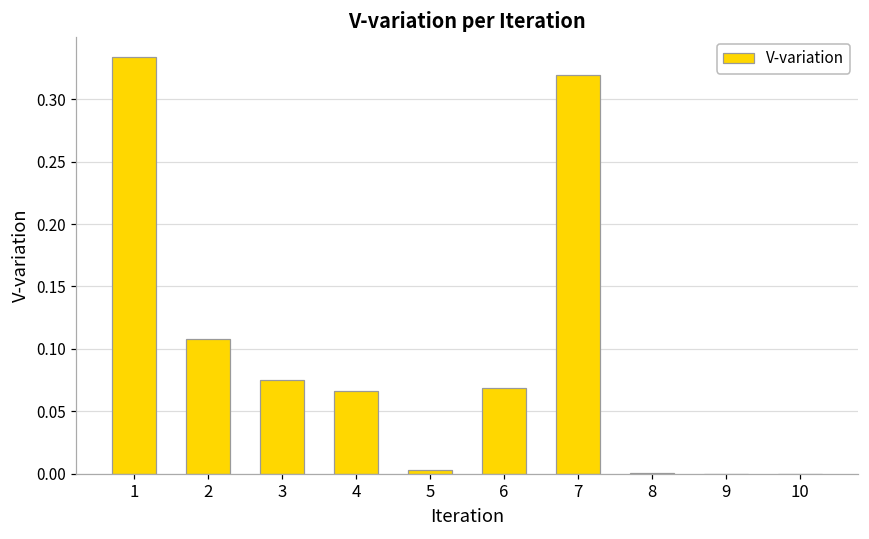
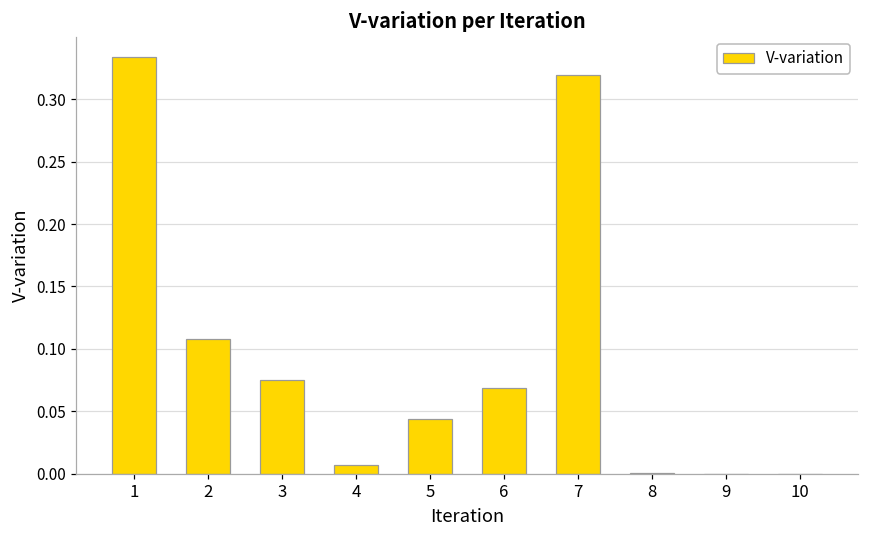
  {
    "1": 0.333,
    "2": 0.108,
    "3": 0.075,
-   "4": 0.066,
-   "5": 0.003,
+   "4": 0.007,
+   "5": 0.044,
    "6": 0.069,
    "7": 0.320
  }
